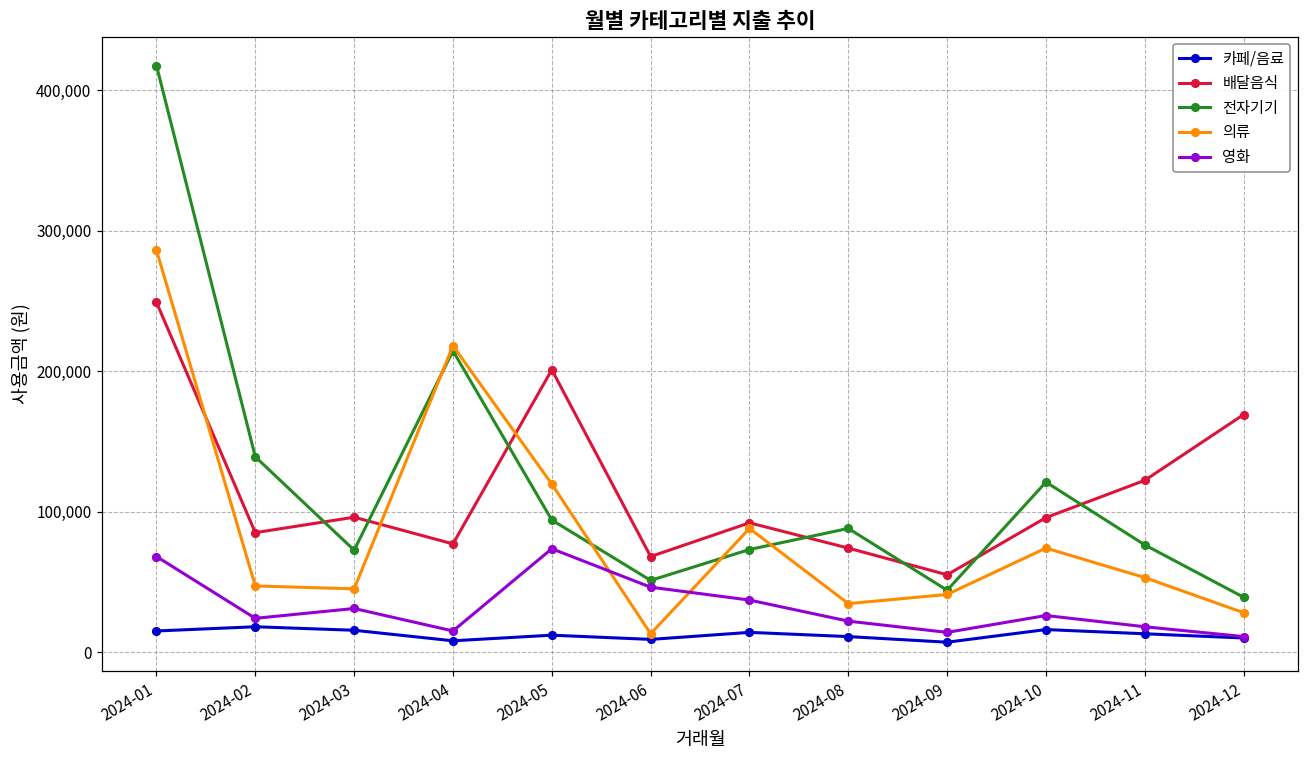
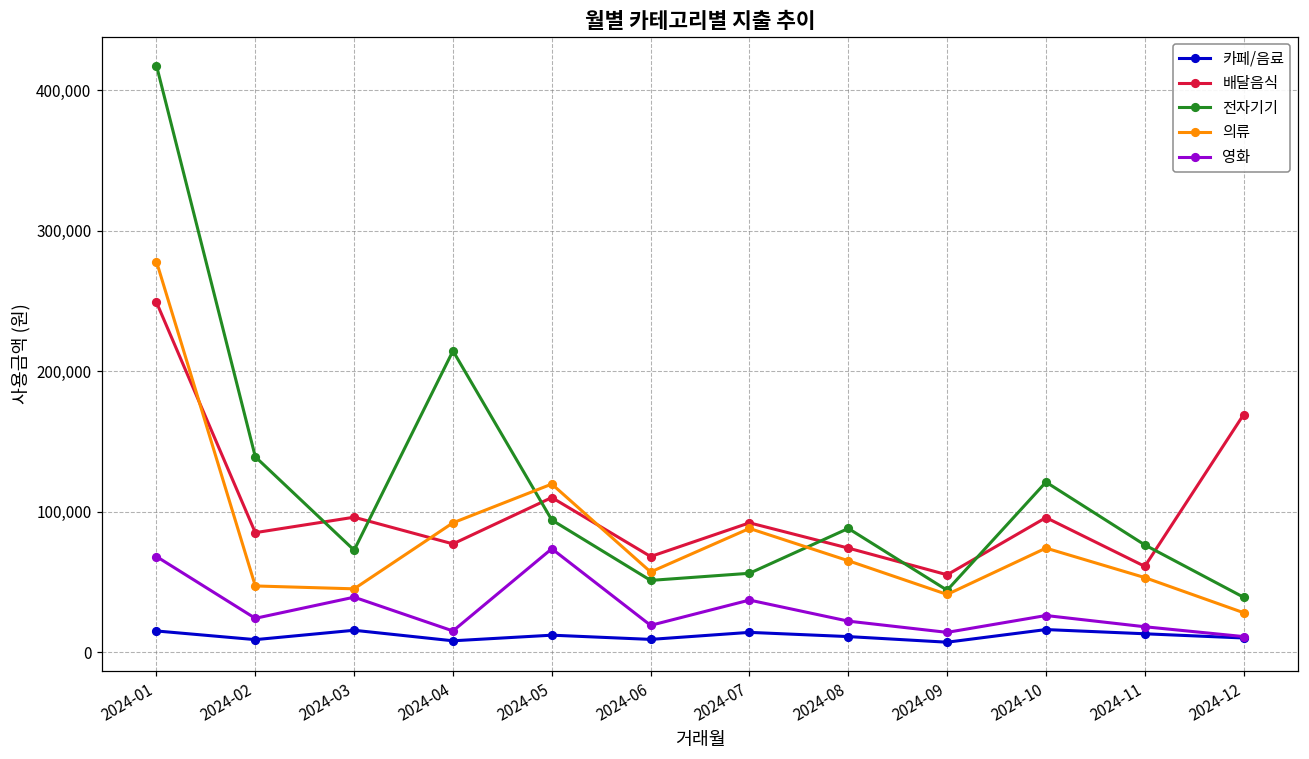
  {
    "카페/음료": {
      "2024-01": "15,000",
-     "2024-02": "18,000",
+     "2024-02": "9,000",
      "2024-03": "15,000",
      "2024-04": "8,000",
      "2024-05": "12,000",
      "2024-06": "9,000",
      "2024-07": "14,000",
      "2024-08": "11,000",
      "2024-09": "7,000",
      "2024-10": "16,000",
      "2024-11": "13,000"
    },
    "배달음식": {
      "2024-01": "249,000",
      "2024-02": "85,000",
      "2024-03": "96,000",
      "2024-04": "77,000",
-     "2024-05": "201,000",
+     "2024-05": "110,000",
      "2024-06": "68,000",
      "2024-07": "92,000",
      "2024-08": "74,000",
      "2024-09": "55,000",
      "2024-10": "96,000",
-     "2024-11": "122,000",
+     "2024-11": "61,000",
      "2024-12": "169,000"
    },
    "전자기기": {
      "2024-01": "418,000",
      "2024-02": "139,000",
      "2024-03": "73,000",
      "2024-04": "214,000",
      "2024-05": "94,000",
      "2024-06": "51,000",
-     "2024-07": "73,000",
+     "2024-07": "56,000",
      "2024-08": "88,000",
      "2024-09": "44,000",
      "2024-10": "121,000",
      "2024-11": "76,000",
      "2024-12": "39,000"
    },
    "의류": {
-     "2024-01": "286,000",
+     "2024-01": "278,000",
      "2024-02": "47,000",
      "2024-03": "45,000",
-     "2024-04": "218,000",
+     "2024-04": "92,000",
      "2024-05": "120,000",
-     "2024-06": "13,000",
+     "2024-06": "57,000",
      "2024-07": "88,000",
-     "2024-08": "34,000",
+     "2024-08": "65,000",
      "2024-09": "41,000",
      "2024-10": "74,000",
      "2024-11": "53,000",
      "2024-12": "28,000"
    },
    "영화": {
      "2024-01": "68,000",
      "2024-02": "24,000",
-     "2024-03": "31,000",
+     "2024-03": "39,000",
      "2024-04": "15,000",
      "2024-05": "74,000",
-     "2024-06": "46,000",
+     "2024-06": "19,000",
      "2024-07": "37,000",
      "2024-08": "22,000",
      "2024-09": "14,000",
      "2024-10": "26,000",
      "2024-11": "18,000"
    }
  }
